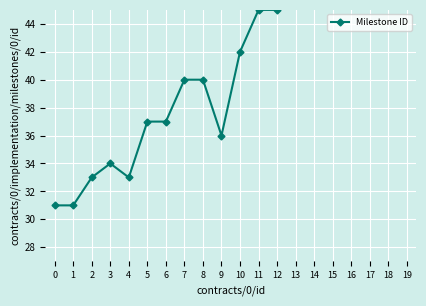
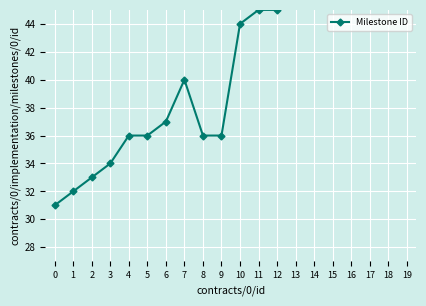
  {
    "0": 31,
-   "1": 31,
+   "1": 32,
    "2": 33,
    "3": 34,
-   "4": 33,
-   "5": 37,
+   "4": 36,
+   "5": 36,
    "6": 37,
    "7": 40,
-   "8": 40,
+   "8": 36,
    "9": 36,
-   "10": 42,
+   "10": 44,
    "11": 45,
    "12": 45
  }
